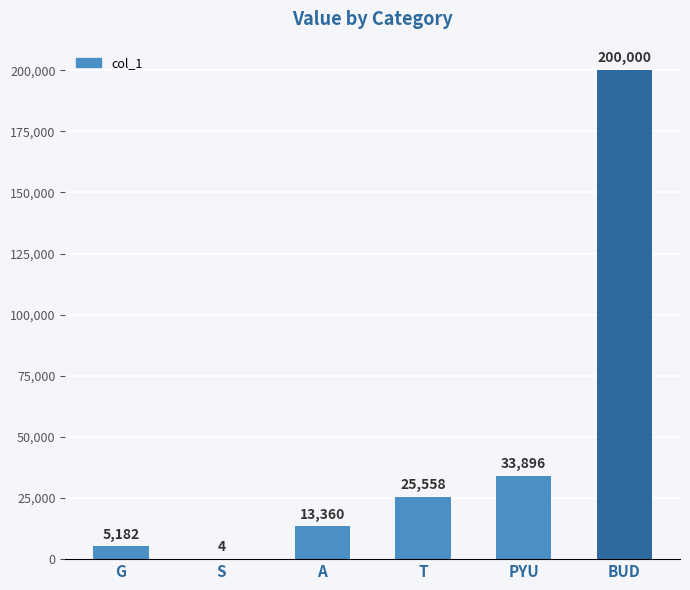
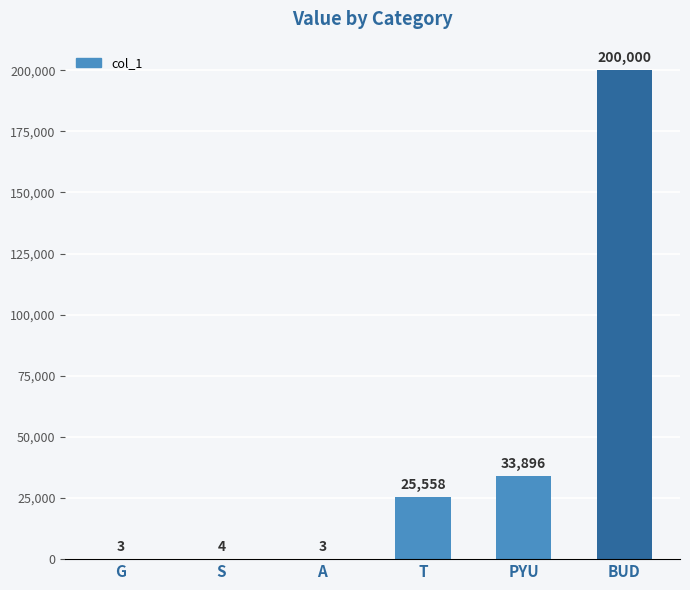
  {
-   "G": "5,182",
+   "G": "3",
    "S": "4",
-   "A": "13,360",
+   "A": "3",
    "T": "25,558",
    "PYU": "33,896",
    "BUD": "200,000"
  }
